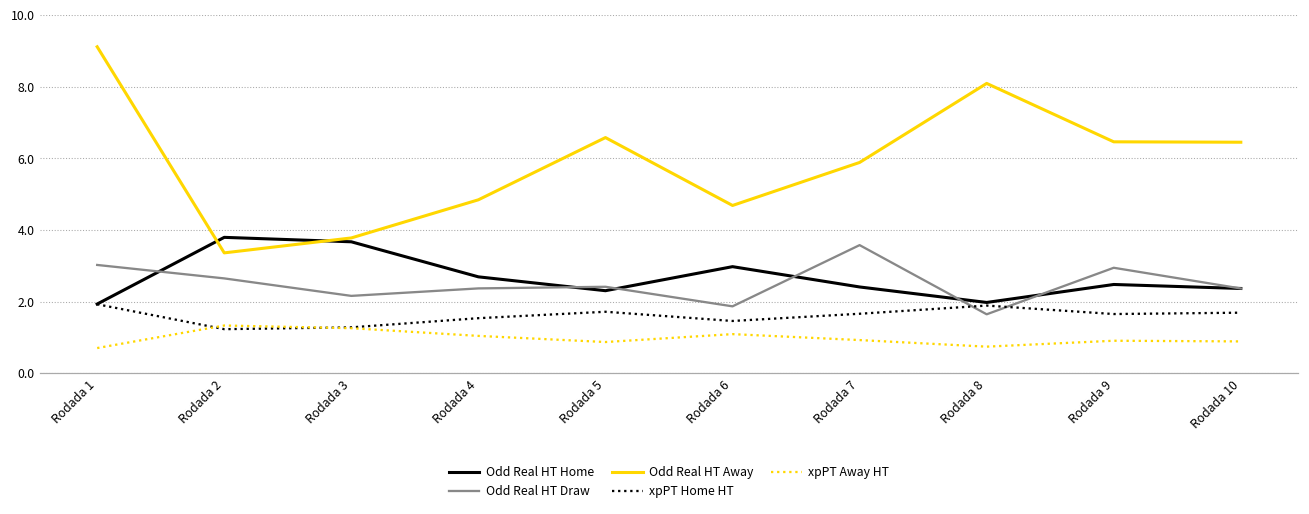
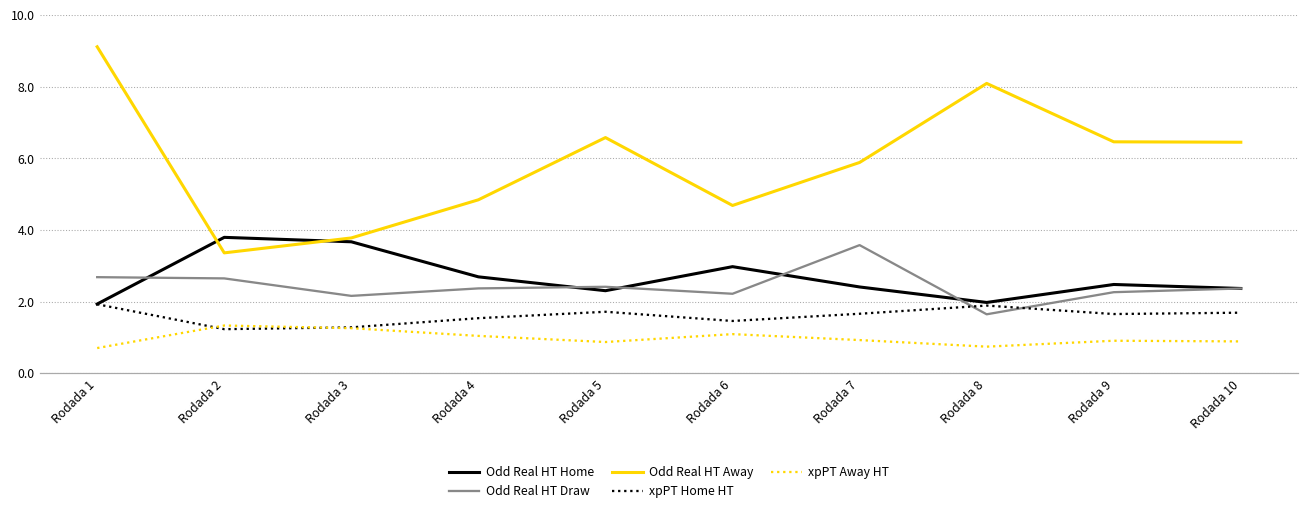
  {
    "Odd Real HT Draw": {
-     "Rodada 1": 3.0,
+     "Rodada 1": 2.7,
      "Rodada 2": 2.6,
      "Rodada 3": 2.2,
      "Rodada 4": 2.4,
      "Rodada 5": 2.4,
-     "Rodada 6": 1.9,
+     "Rodada 6": 2.2,
      "Rodada 7": 3.6,
      "Rodada 8": 1.6,
-     "Rodada 9": 2.9
+     "Rodada 9": 2.3
    }
  }
